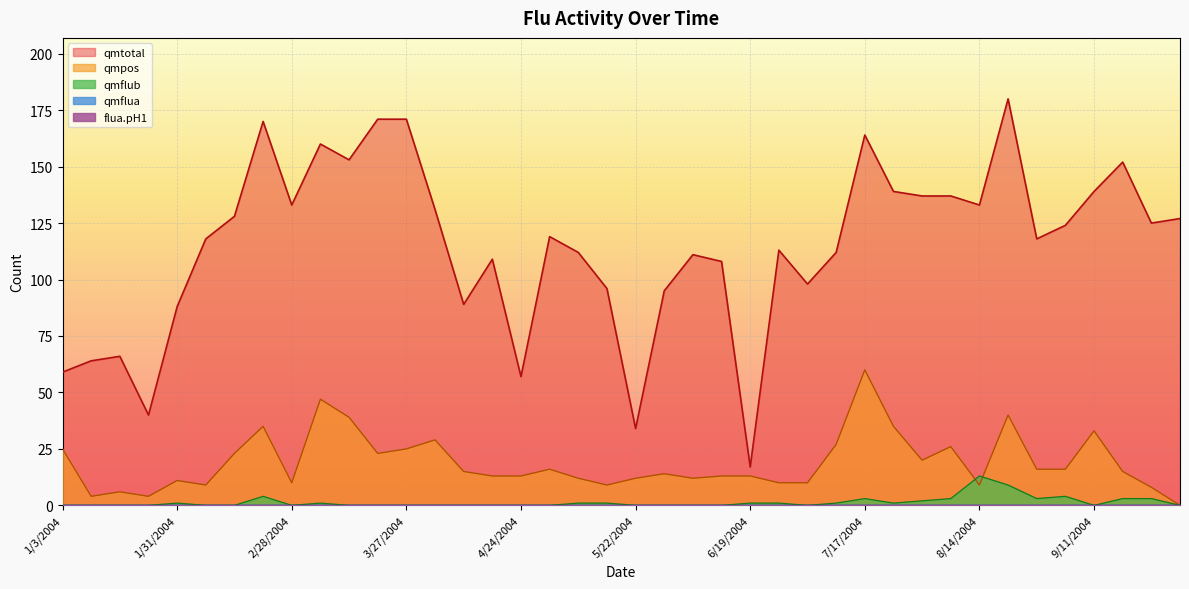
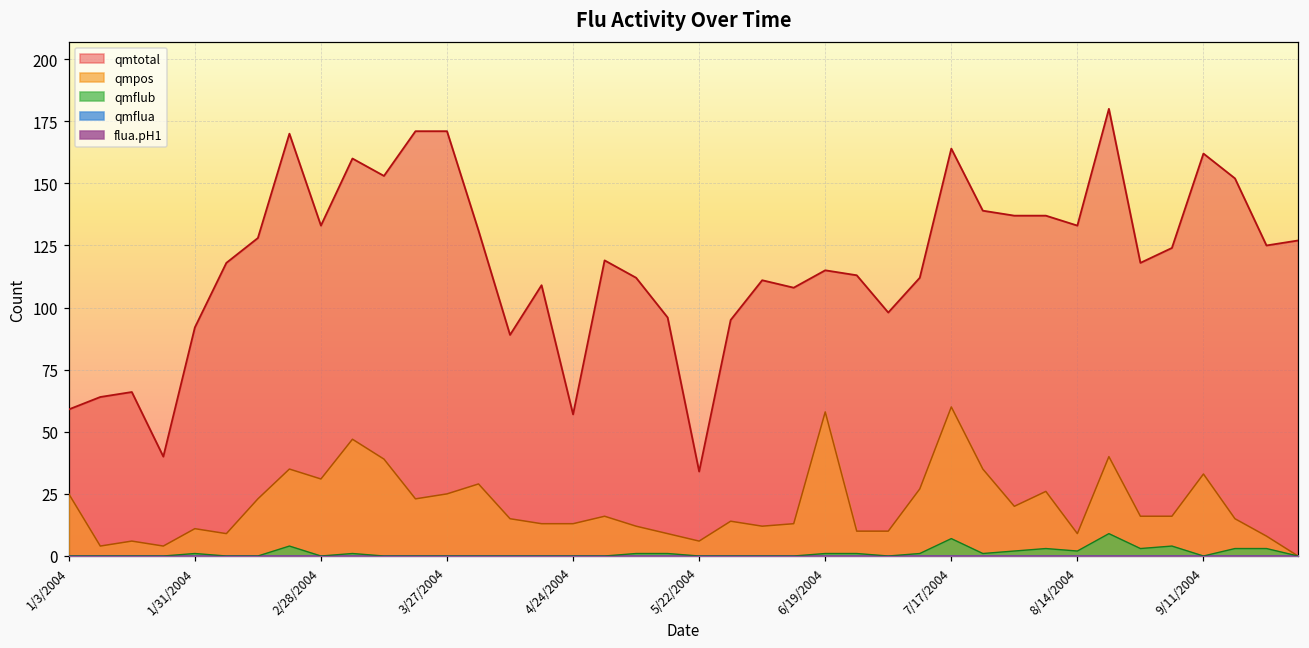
  {
    "qmtotal": {
      "1/3/2004": 59,
-     "1/31/2004": 88,
+     "1/31/2004": 92,
      "2/28/2004": 133,
      "3/27/2004": 171,
      "4/24/2004": 57,
      "5/22/2004": 34,
-     "6/19/2004": 17,
+     "6/19/2004": 115,
      "7/17/2004": 164,
      "8/14/2004": 133,
-     "9/11/2004": 139
+     "9/11/2004": 162
    },
    "qmpos": {
      "1/3/2004": 25,
      "1/31/2004": 11,
-     "2/28/2004": 10,
+     "2/28/2004": 31,
      "3/27/2004": 25,
      "4/24/2004": 13,
-     "5/22/2004": 12,
-     "6/19/2004": 13,
+     "5/22/2004": 6,
+     "6/19/2004": 58,
      "7/17/2004": 60,
      "8/14/2004": 9,
      "9/11/2004": 33
    },
    "qmflub": {
-     "7/17/2004": 3,
-     "8/14/2004": 13
+     "7/17/2004": 7,
+     "8/14/2004": 2
    },
    "flua.pH1": {
      "7/17/2004": 0,
      "8/14/2004": 0
    }
  }
